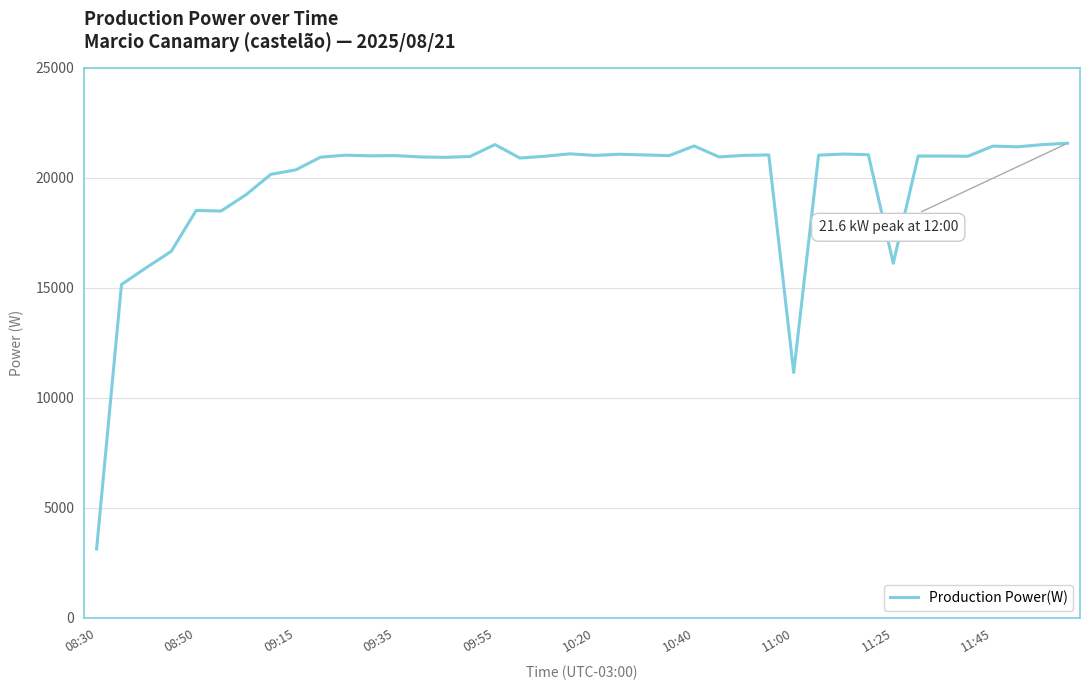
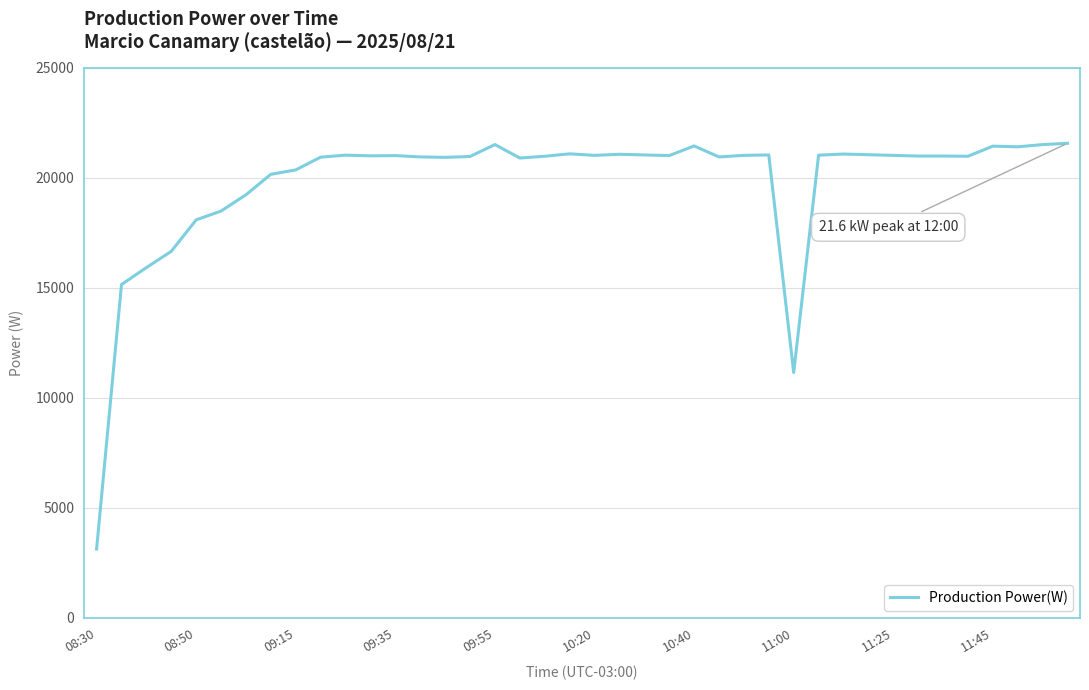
  {
    "08:30": 3100,
-   "08:50": 18500,
+   "08:50": 18100,
    "09:15": 20400,
    "09:35": 21000,
    "09:55": 21500,
    "10:20": 21000,
    "10:40": 21400,
    "11:00": 11100,
-   "11:25": 16100
+   "11:25": 21000
  }
